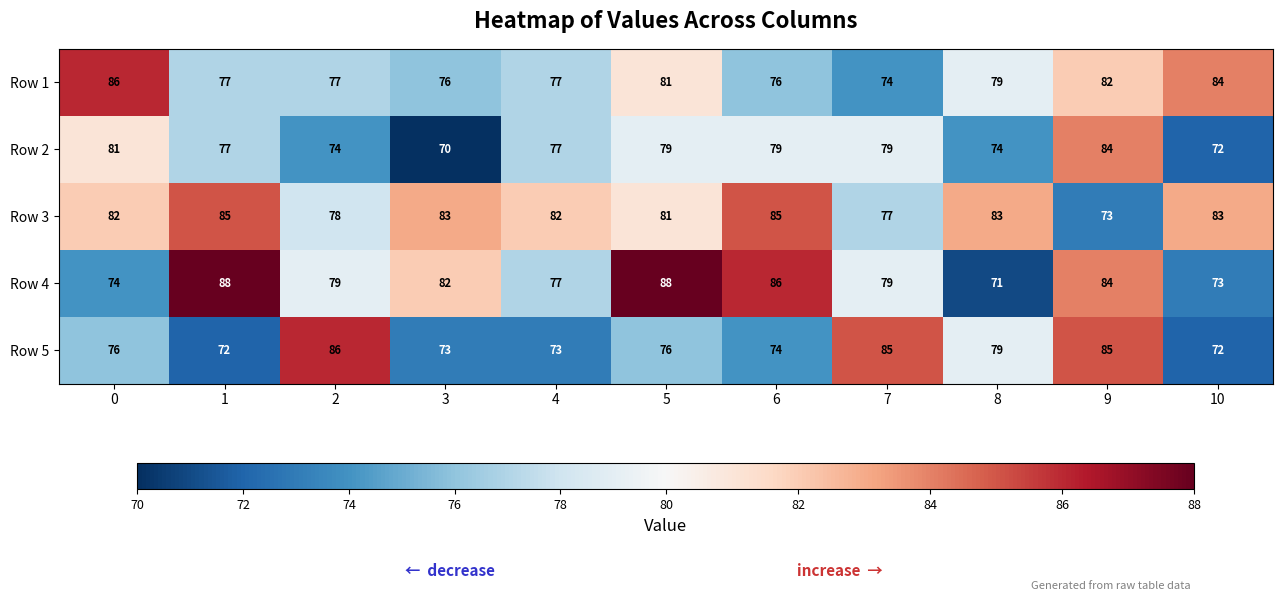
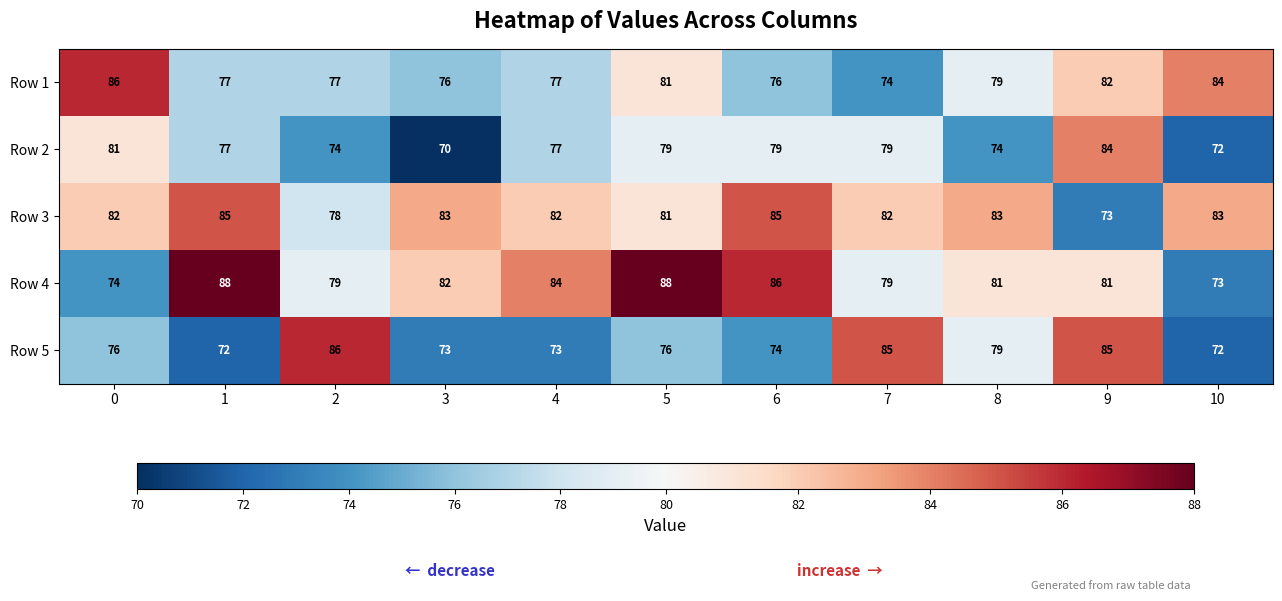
  {
    "Row 1": {
      "0": 86,
      "1": 77,
      "2": 77,
      "3": 76,
      "4": 77,
      "5": 81,
      "6": 76,
      "7": 74,
      "8": 79,
      "9": 82,
      "10": 84
    },
    "Row 2": {
      "0": 81,
      "1": 77,
      "2": 74,
      "3": 70,
      "4": 77,
      "5": 79,
      "6": 79,
      "7": 79,
      "8": 74,
      "9": 84,
      "10": 72
    },
    "Row 3": {
      "0": 82,
      "1": 85,
      "2": 78,
      "3": 83,
      "4": 82,
      "5": 81,
      "6": 85,
-     "7": 77,
+     "7": 82,
      "8": 83,
      "9": 73,
      "10": 83
    },
    "Row 4": {
      "0": 74,
      "1": 88,
      "2": 79,
      "3": 82,
-     "4": 77,
+     "4": 84,
      "5": 88,
      "6": 86,
      "7": 79,
-     "8": 71,
-     "9": 84,
+     "8": 81,
+     "9": 81,
      "10": 73
    },
    "Row 5": {
      "0": 76,
      "1": 72,
      "2": 86,
      "3": 73,
      "4": 73,
      "5": 76,
      "6": 74,
      "7": 85,
      "8": 79,
      "9": 85,
      "10": 72
    }
  }
